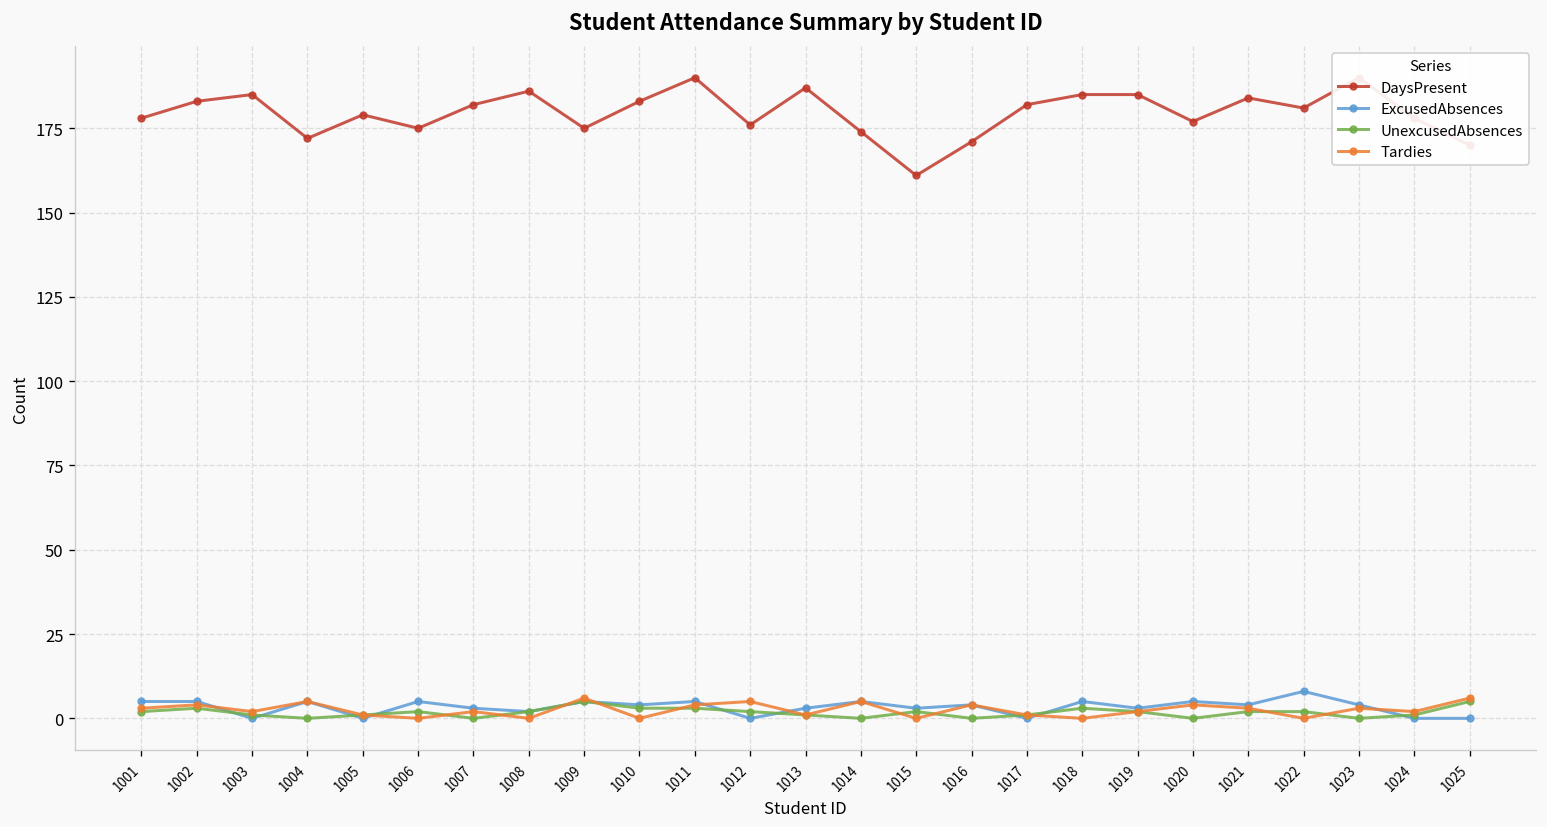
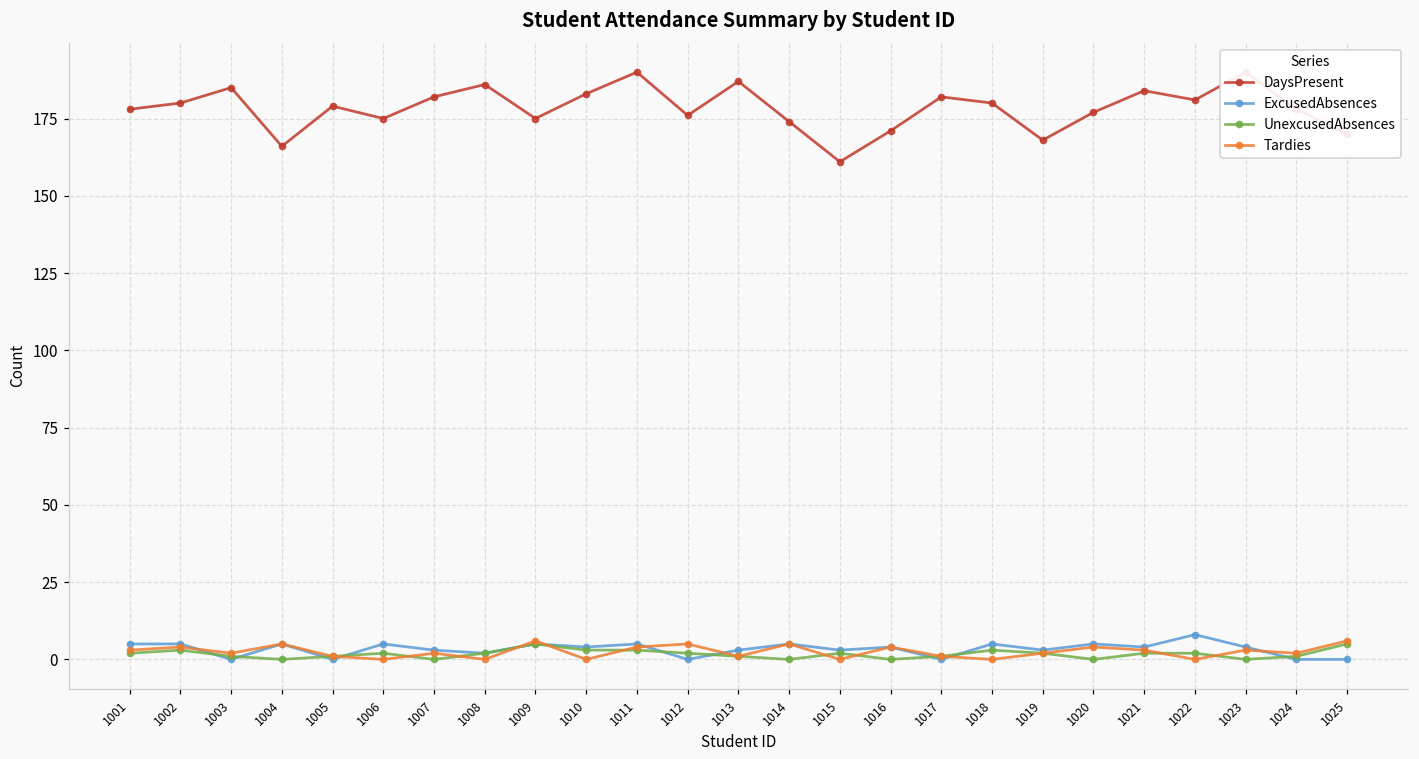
  {
    "DaysPresent": {
      "1001": 178,
-     "1002": 183,
+     "1002": 180,
      "1003": 185,
-     "1004": 172,
+     "1004": 166,
      "1005": 179,
      "1006": 175,
      "1007": 182,
      "1008": 186,
      "1009": 175,
      "1010": 183,
      "1011": 190,
      "1012": 176,
      "1013": 187,
      "1014": 174,
      "1015": 161,
      "1016": 171,
      "1017": 182,
-     "1018": 185,
-     "1019": 185,
+     "1018": 180,
+     "1019": 168,
      "1020": 177,
      "1021": 184,
      "1022": 181
    },
    "ExcusedAbsences": {
      "1001": 5,
      "1002": 5,
      "1003": 0,
      "1005": 0,
      "1006": 5,
      "1007": 3,
      "1010": 4,
      "1011": 5,
      "1012": 0,
      "1013": 3,
      "1015": 3,
      "1017": 0,
      "1018": 5,
      "1019": 3,
      "1020": 5,
      "1021": 4,
      "1022": 8,
      "1023": 4,
      "1024": 0,
      "1025": 0
    },
    "UnexcusedAbsences": {
      "1001": 2,
      "1002": 3,
      "1003": 1,
      "1004": 0,
      "1006": 2,
      "1007": 0,
      "1010": 3,
      "1011": 3,
      "1012": 2,
      "1014": 0,
      "1015": 2,
      "1016": 0,
      "1018": 3,
      "1020": 0,
      "1021": 2,
      "1022": 2,
      "1023": 0,
      "1024": 1,
      "1025": 5
    },
    "Tardies": {
      "1001": 3,
      "1002": 4,
      "1003": 2,
      "1006": 0,
      "1007": 2,
      "1008": 0,
      "1009": 6,
      "1010": 0,
      "1011": 4,
      "1012": 5,
      "1015": 0,
      "1018": 0,
      "1020": 4,
      "1021": 3,
      "1022": 0,
      "1023": 3,
      "1024": 2,
      "1025": 6
    }
  }
